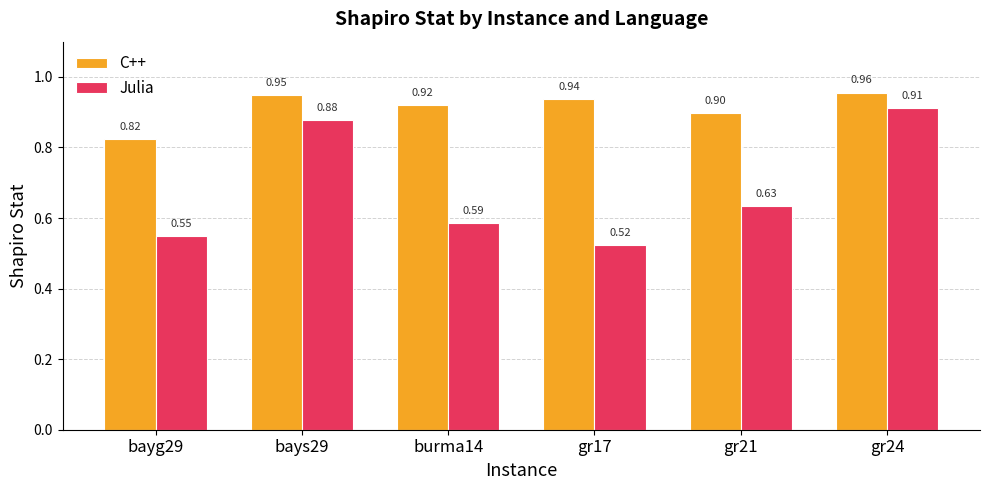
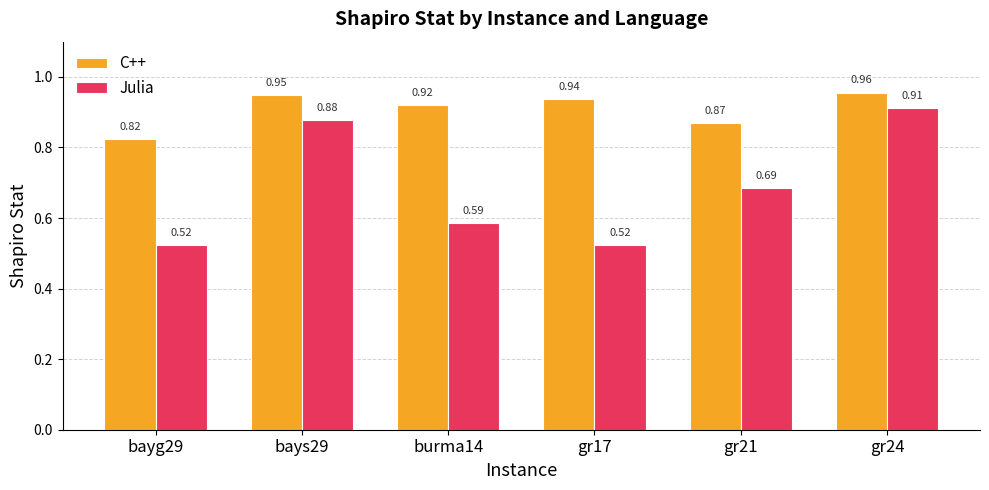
  {
    "C++": {
      "bayg29": 0.82,
      "bays29": 0.95,
      "burma14": 0.92,
      "gr17": 0.94,
-     "gr21": 0.90,
+     "gr21": 0.87,
      "gr24": 0.96
    },
    "Julia": {
-     "bayg29": 0.55,
+     "bayg29": 0.52,
      "bays29": 0.88,
      "burma14": 0.59,
      "gr17": 0.52,
-     "gr21": 0.63,
+     "gr21": 0.69,
      "gr24": 0.91
    }
  }
